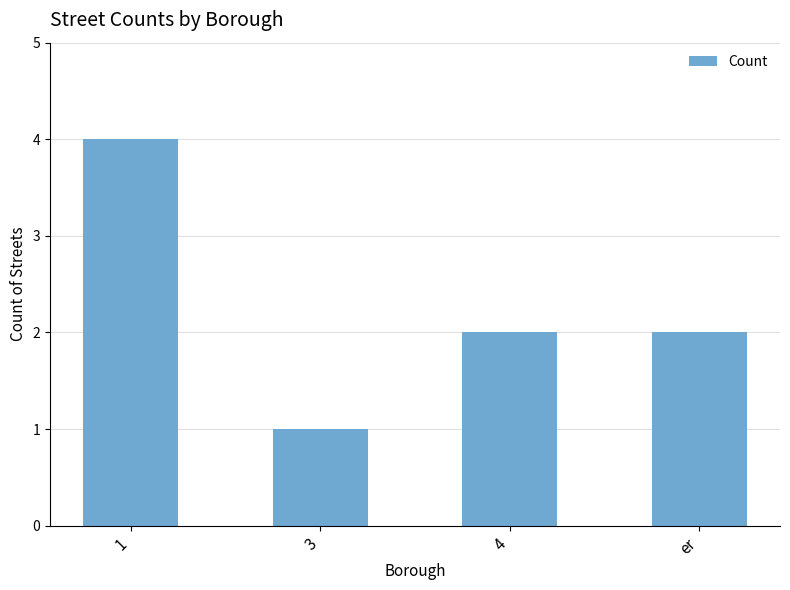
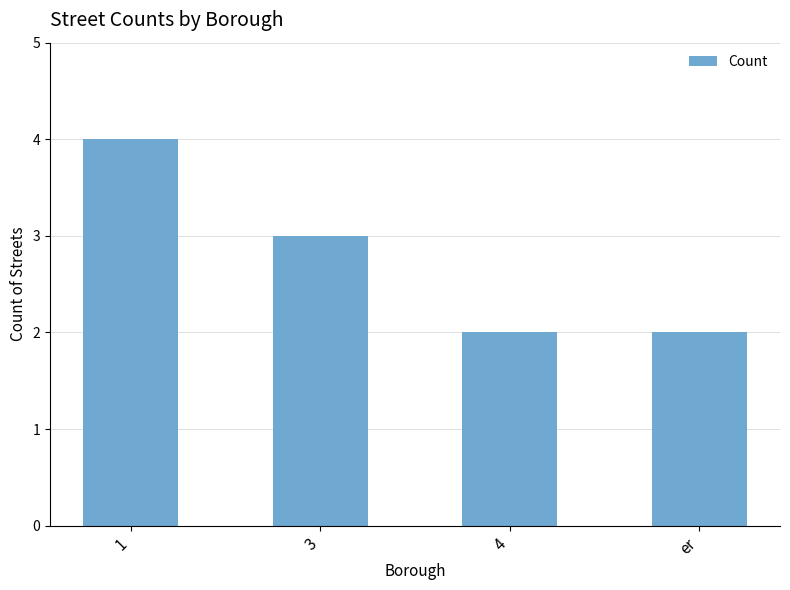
  {
    "1": 4,
-   "3": 1,
+   "3": 3,
    "4": 2,
    "er": 2
  }
